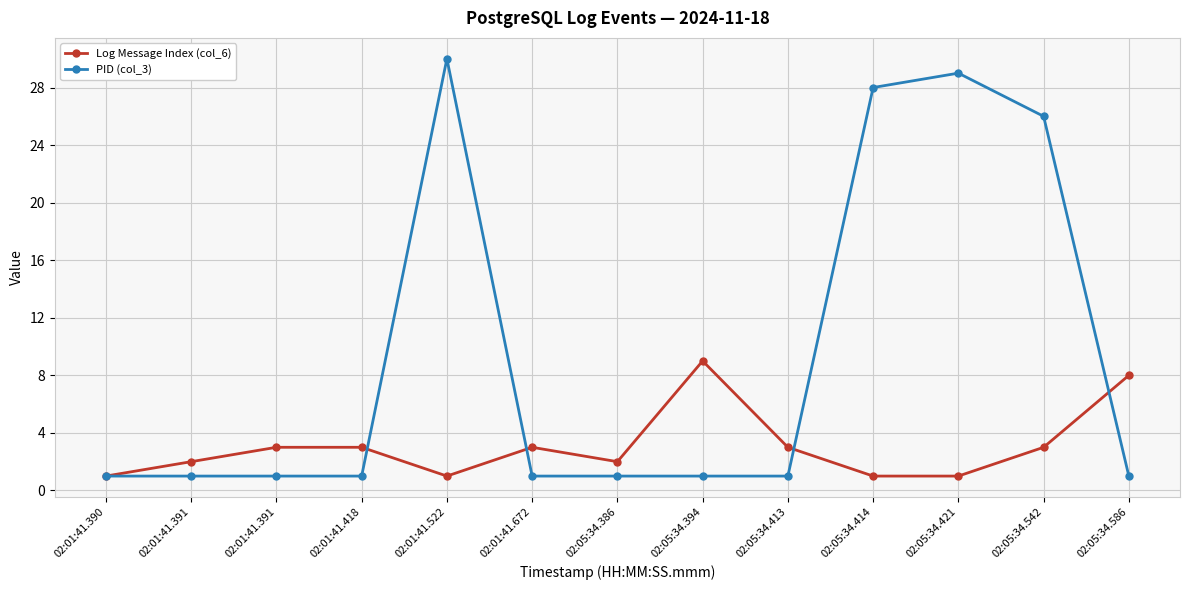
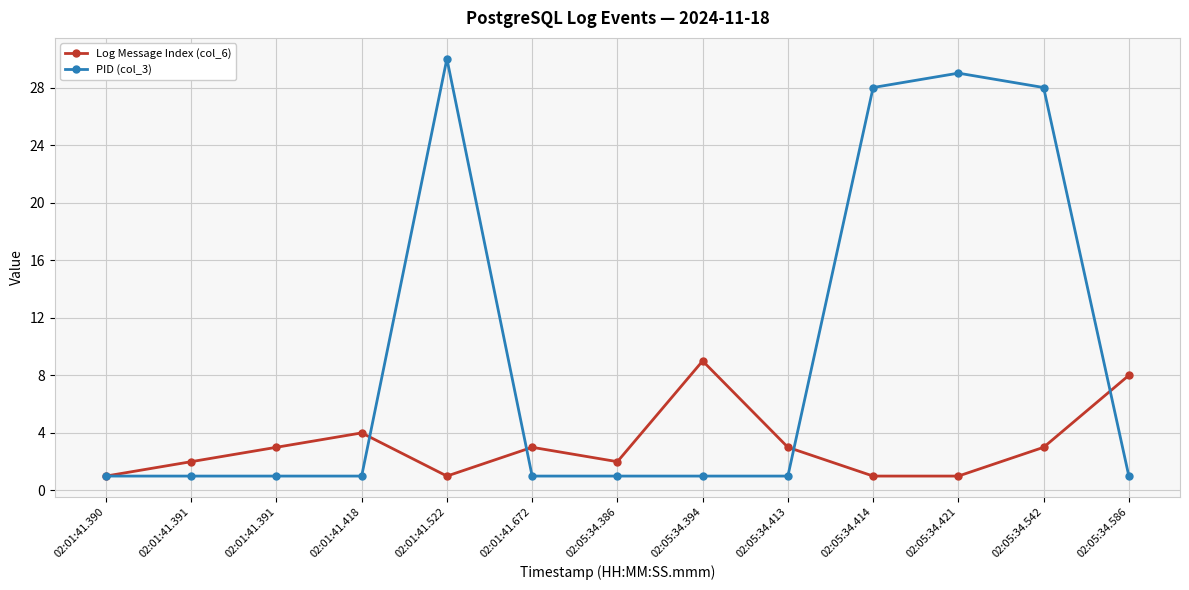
  {
    "Log Message Index (col_6)": {
-     "02:01:41.418": 3,
+     "02:01:41.418": 4,
      "02:01:41.522": 1,
      "02:01:41.672": 3,
      "02:05:34.386": 2,
      "02:05:34.394": 9,
      "02:05:34.413": 3,
      "02:05:34.414": 1,
      "02:05:34.421": 1,
      "02:05:34.542": 3,
      "02:05:34.586": 8
    },
    "PID (col_3)": {
      "02:01:41.418": 1,
      "02:01:41.522": 30,
      "02:01:41.672": 1,
      "02:05:34.386": 1,
      "02:05:34.394": 1,
      "02:05:34.413": 1,
      "02:05:34.414": 28,
      "02:05:34.421": 29,
-     "02:05:34.542": 26,
+     "02:05:34.542": 28,
      "02:05:34.586": 1
    }
  }
